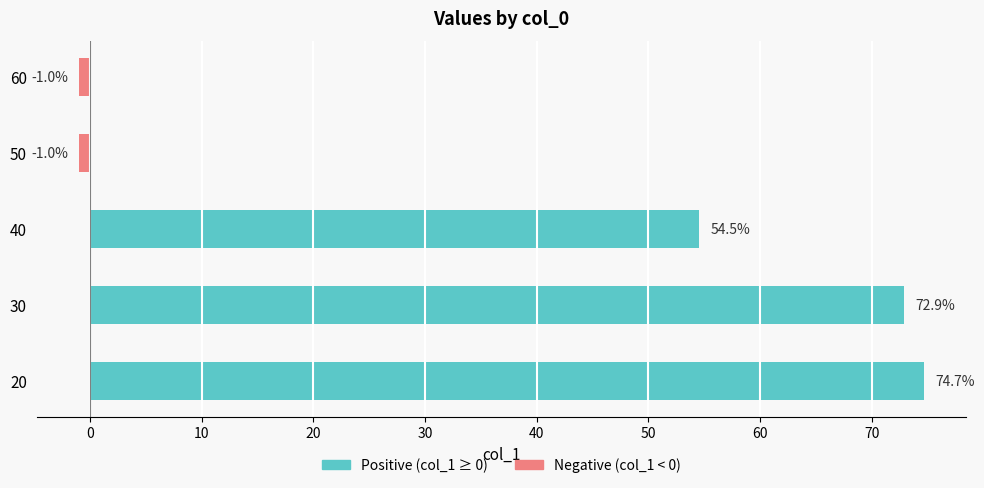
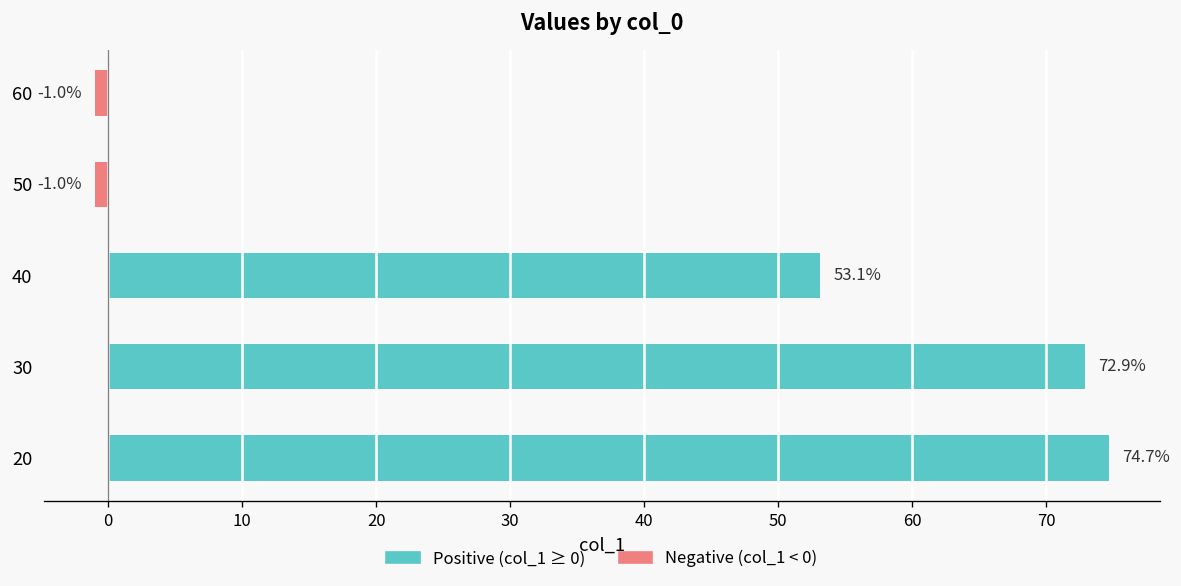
  {
    "60": "-1.0%",
    "50": "-1.0%",
-   "40": "54.5%",
+   "40": "53.1%",
    "30": "72.9%",
    "20": "74.7%"
  }
